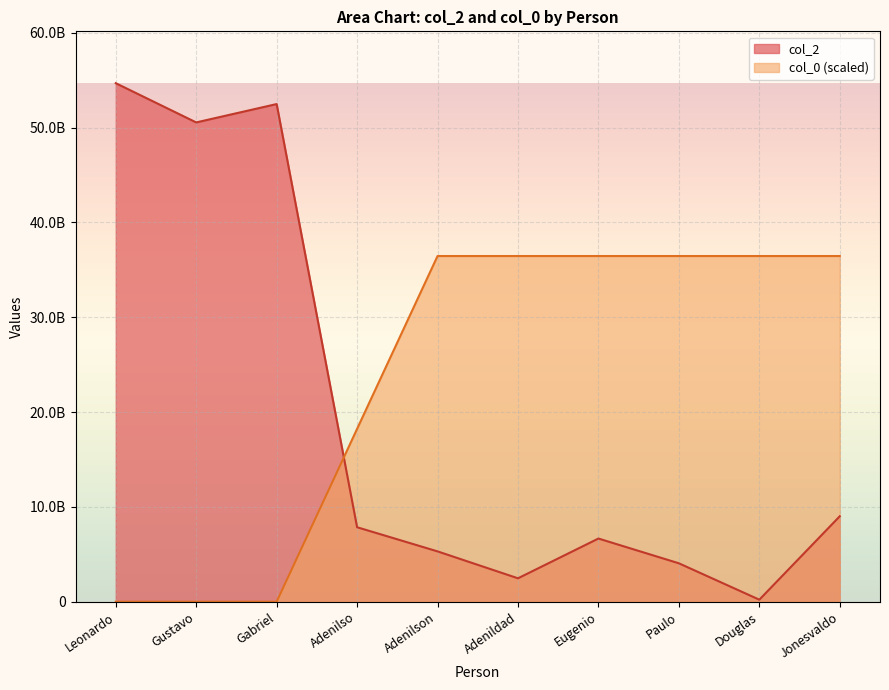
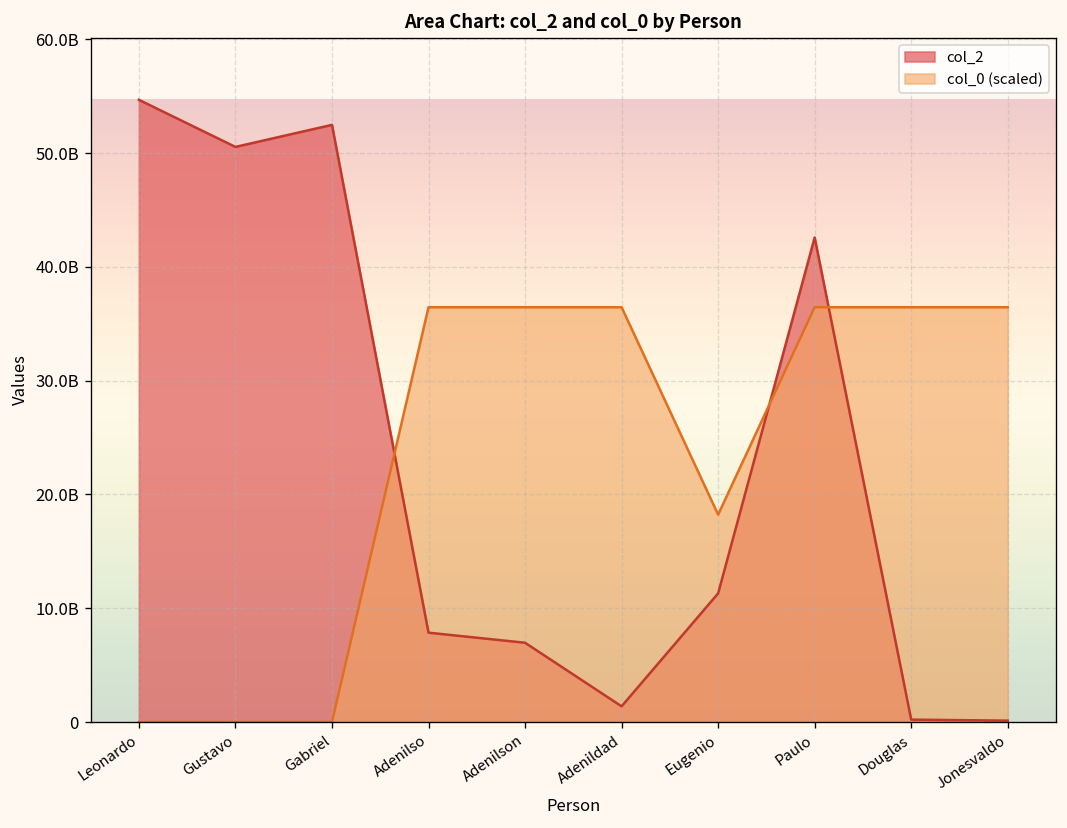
  {
    "col_2": {
      "Leonardo": 55000000000,
      "Gustavo": 51000000000,
      "Gabriel": 52000000000,
      "Adenilso": 8000000000,
-     "Adenilson": 5000000000,
-     "Adenildad": 2000000000,
-     "Eugenio": 7000000000,
-     "Paulo": 4000000000,
+     "Adenilson": 7000000000,
+     "Adenildad": 1000000000,
+     "Eugenio": 11000000000,
+     "Paulo": 43000000000,
      "Douglas": 0,
-     "Jonesvaldo": 9000000000
+     "Jonesvaldo": 0
    },
    "col_0 (scaled)": {
      "Leonardo": 0,
      "Gustavo": 0,
      "Gabriel": 0,
-     "Adenilso": 18000000000,
+     "Adenilso": 36000000000,
      "Adenilson": 36000000000,
      "Adenildad": 36000000000,
-     "Eugenio": 36000000000,
+     "Eugenio": 18000000000,
      "Paulo": 36000000000,
      "Douglas": 36000000000,
      "Jonesvaldo": 36000000000
    }
  }
